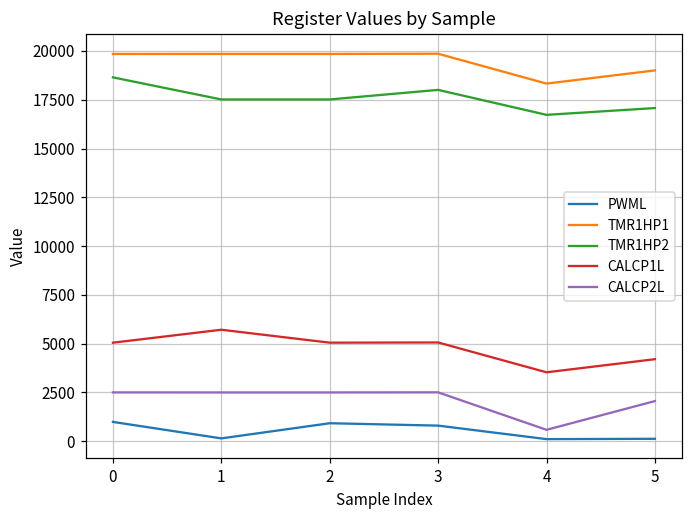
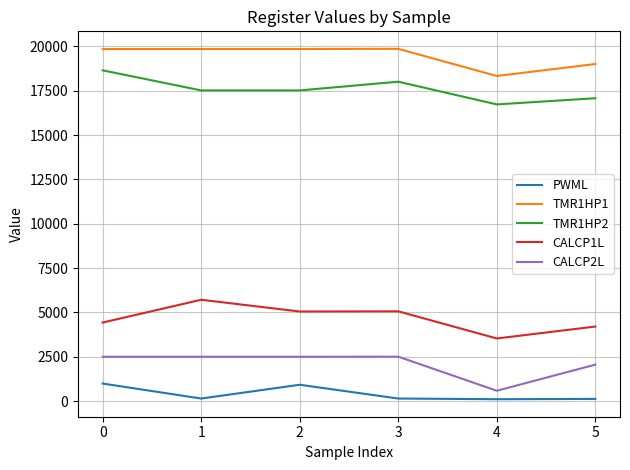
  {
    "PWML": {
      "0": 1000,
      "1": 100,
      "2": 900,
-     "3": 800,
+     "3": 100,
      "4": 100,
      "5": 100
    },
    "TMR1HP1": {
      "0": 19800,
      "1": 19800,
      "2": 19800,
      "3": 19900,
      "4": 18300,
      "5": 19000
    },
    "TMR1HP2": {
      "0": 18600,
      "1": 17500,
      "2": 17500,
      "3": 18000,
      "4": 16700,
      "5": 17100
    },
    "CALCP1L": {
-     "0": 5100,
+     "0": 4400,
      "1": 5700,
      "2": 5100,
      "3": 5100,
      "4": 3500,
      "5": 4200
    },
    "CALCP2L": {
      "0": 2500,
      "1": 2500,
      "2": 2500,
      "3": 2500,
      "4": 600,
      "5": 2100
    }
  }
